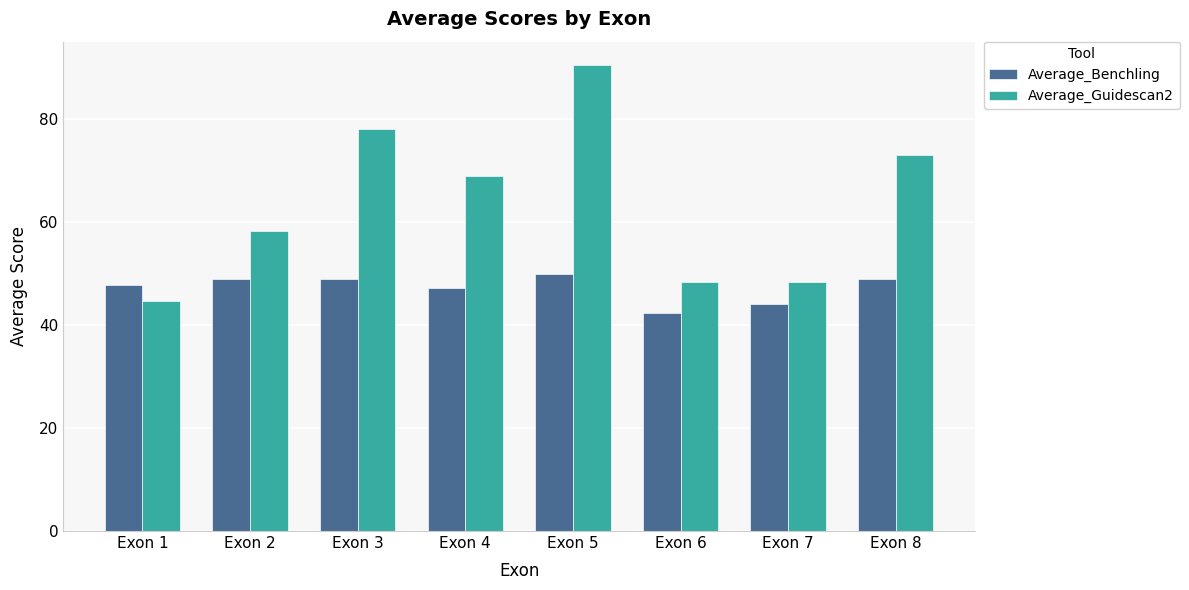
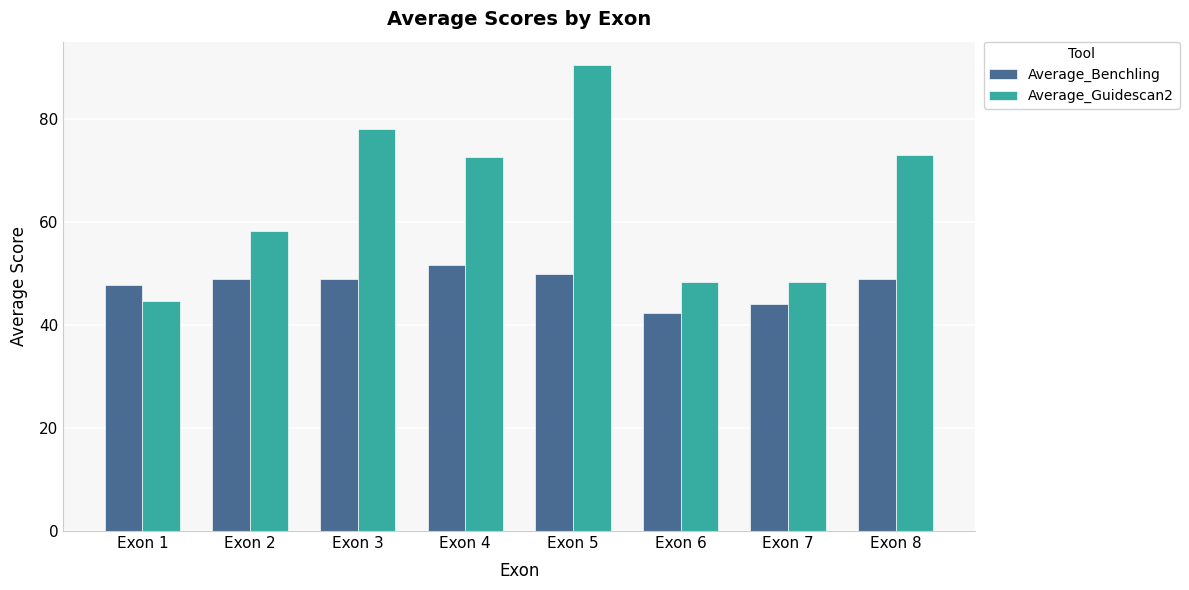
  {
    "Average_Benchling": {
      "Exon 1": 48,
      "Exon 2": 49,
      "Exon 3": 49,
-     "Exon 4": 47,
+     "Exon 4": 52,
      "Exon 5": 50,
      "Exon 6": 42,
      "Exon 7": 44,
      "Exon 8": 49
    },
    "Average_Guidescan2": {
      "Exon 1": 45,
      "Exon 2": 58,
      "Exon 3": 78,
-     "Exon 4": 69,
+     "Exon 4": 73,
      "Exon 5": 91,
      "Exon 6": 48,
      "Exon 7": 48,
      "Exon 8": 73
    }
  }
